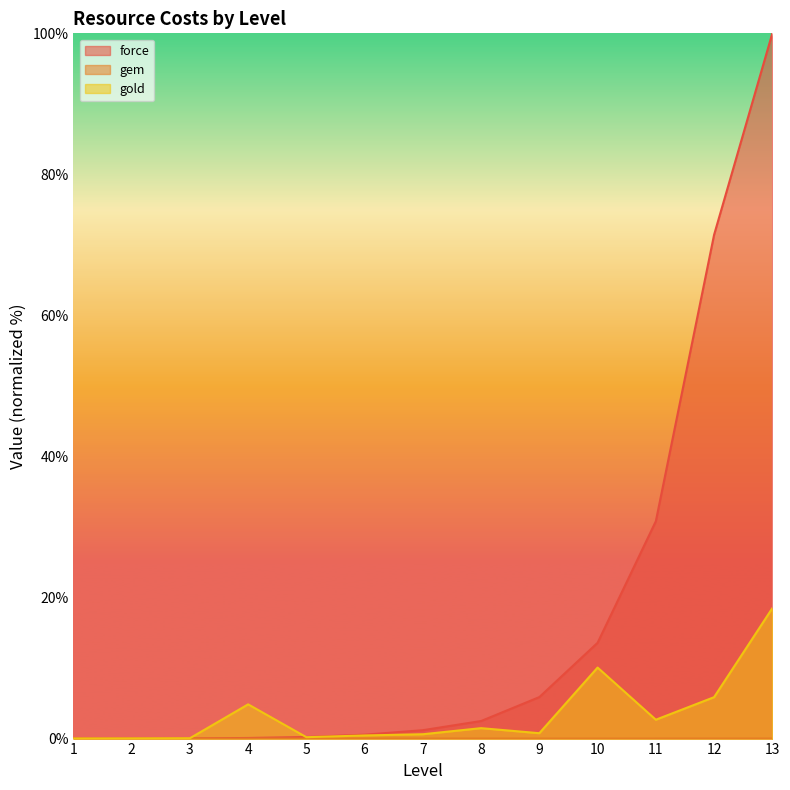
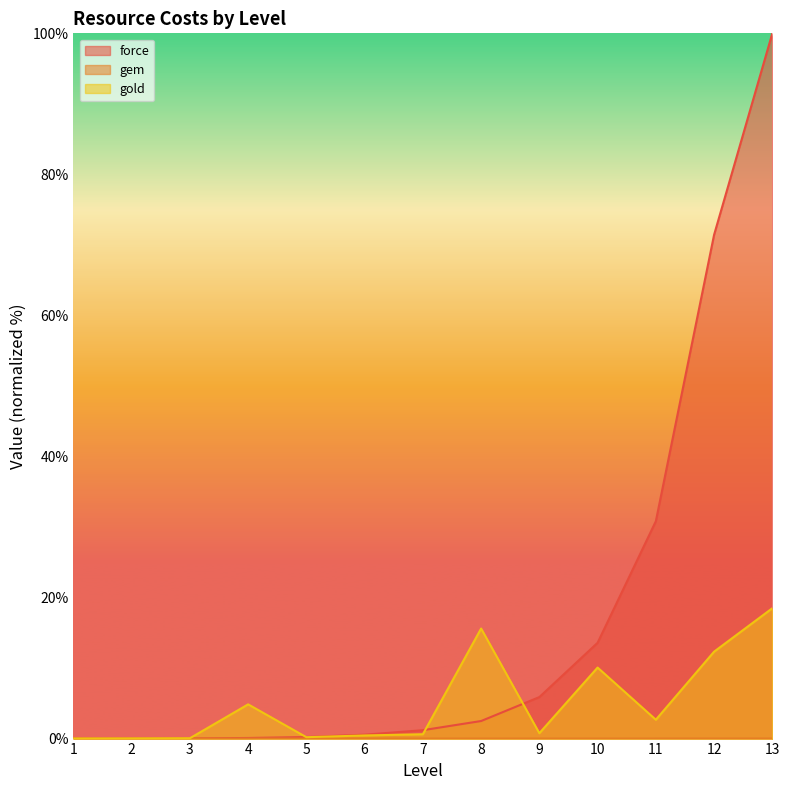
  {
    "gold": {
      "4": "5%",
      "7": "1%",
-     "8": "1%",
+     "8": "16%",
      "9": "1%",
      "10": "10%",
      "11": "3%",
-     "12": "6%",
+     "12": "12%",
      "13": "18%"
    }
  }
